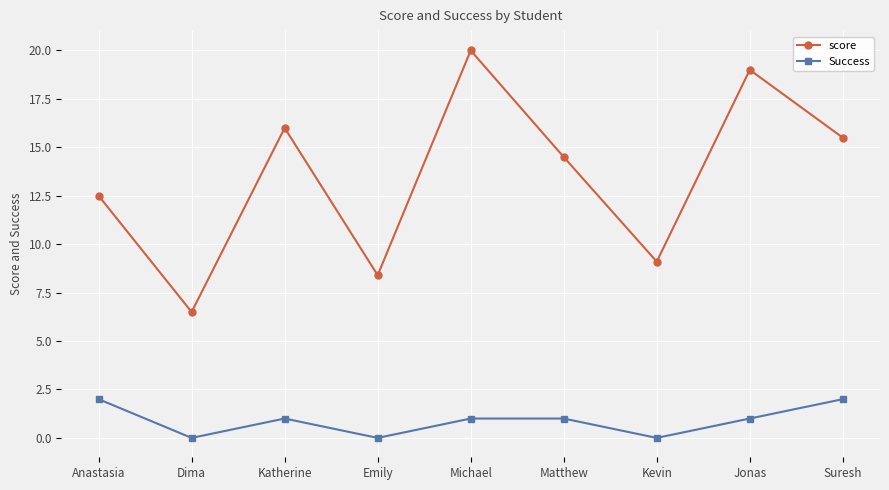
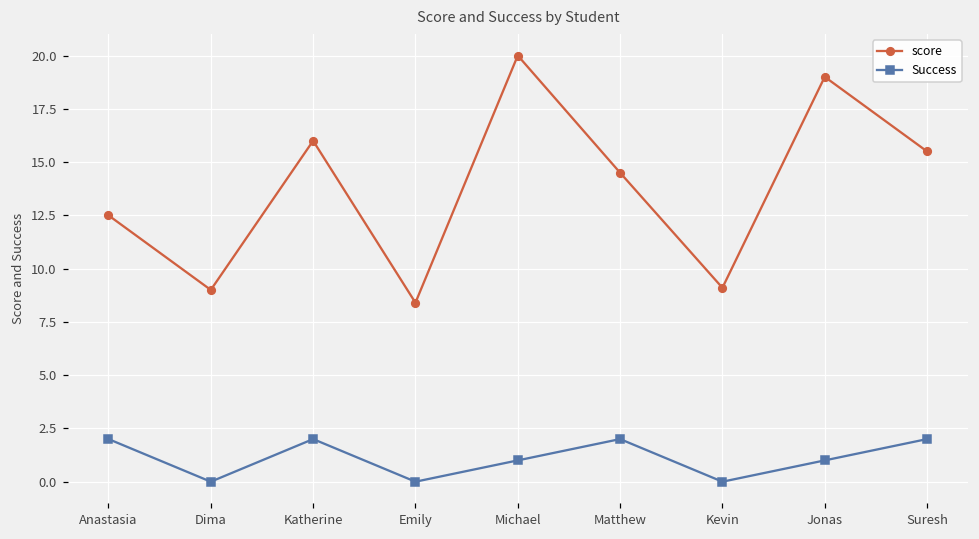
  {
    "score": {
      "Anastasia": 12.5,
-     "Dima": 6.5,
+     "Dima": 9.0,
      "Katherine": 16.0,
      "Emily": 8.4,
      "Michael": 20.0,
      "Matthew": 14.5,
      "Kevin": 9.1,
      "Jonas": 19.0,
      "Suresh": 15.5
    },
    "Success": {
      "Anastasia": 2,
      "Dima": 0,
-     "Katherine": 1,
+     "Katherine": 2,
      "Emily": 0,
      "Michael": 1,
-     "Matthew": 1,
+     "Matthew": 2,
      "Kevin": 0,
      "Jonas": 1,
      "Suresh": 2
    }
  }
